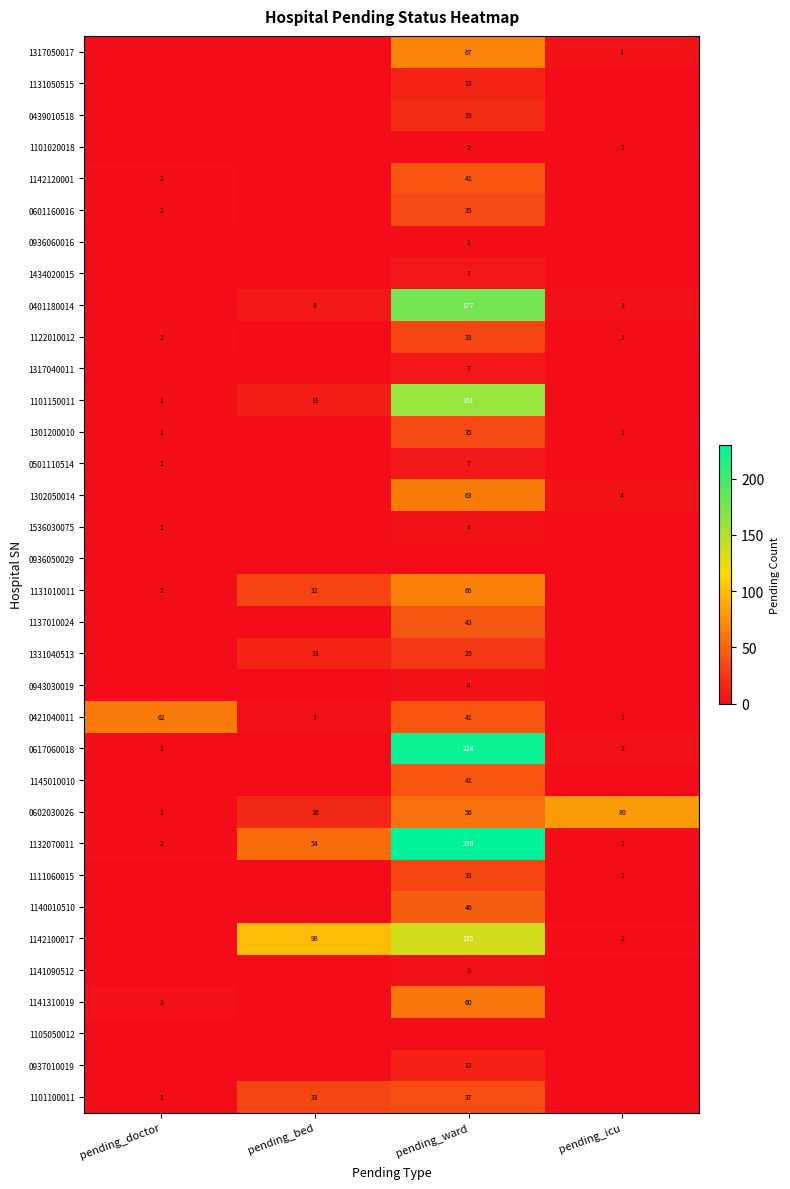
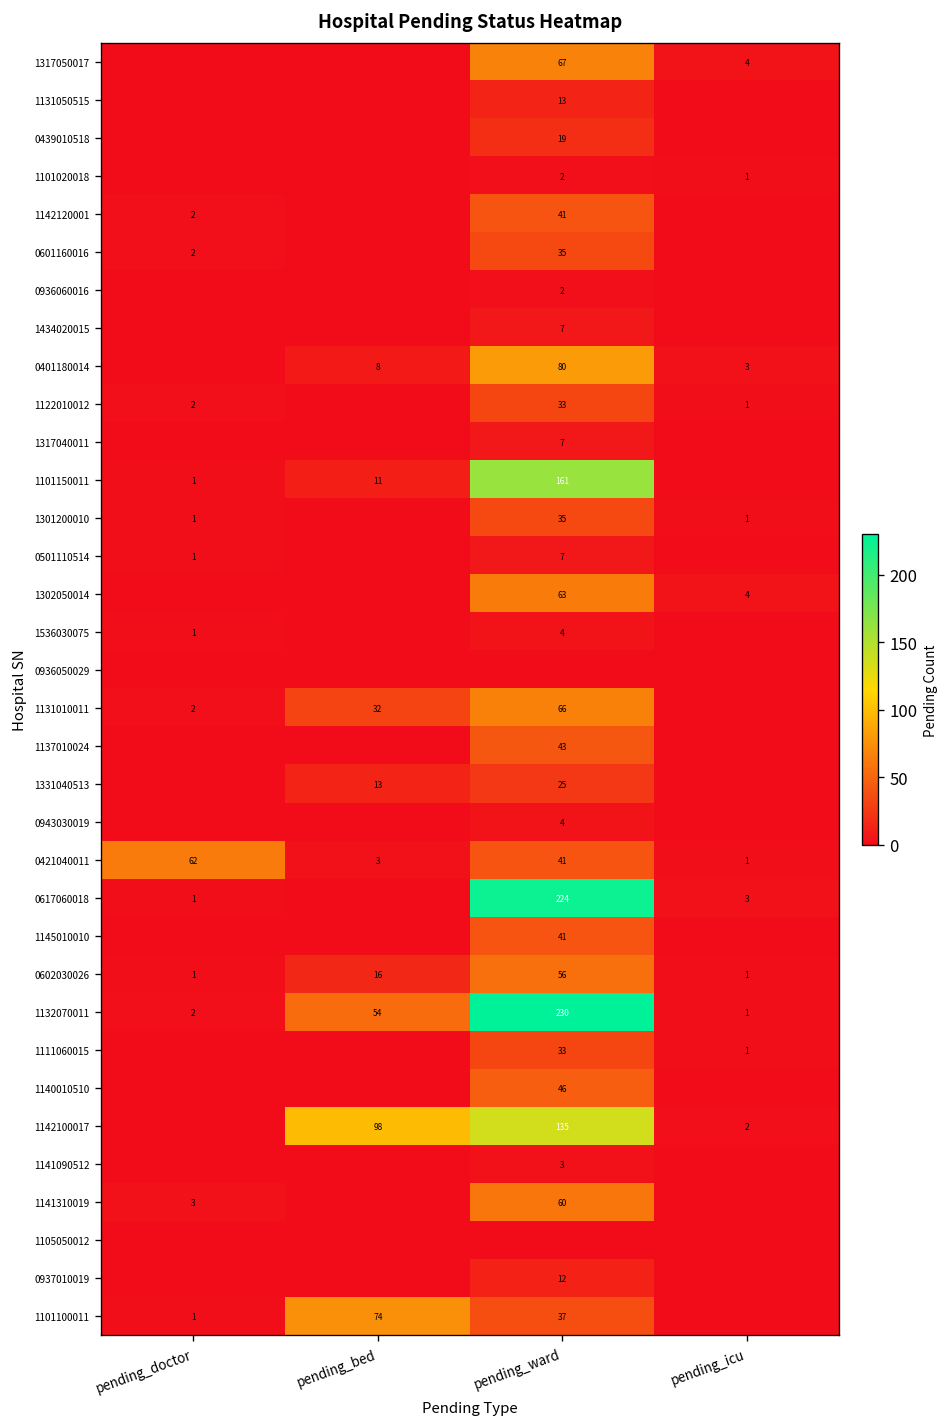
  {
    "1317050017": {
      "pending_ward": 67,
      "pending_icu": 4
    },
    "1131050515": {
      "pending_ward": 13
    },
    "0439010518": {
      "pending_ward": 19
    },
    "1101020018": {
      "pending_ward": 2,
      "pending_icu": 1
    },
    "1142120001": {
      "pending_doctor": 2,
      "pending_ward": 41
    },
    "0601160016": {
      "pending_doctor": 2,
      "pending_ward": 35
    },
    "0936060016": {
      "pending_ward": 2
    },
    "1434020015": {
      "pending_ward": 7
    },
    "0401180014": {
      "pending_bed": 8,
-     "pending_ward": 177,
+     "pending_ward": 80,
      "pending_icu": 3
    },
    "1122010012": {
      "pending_doctor": 2,
      "pending_ward": 33,
      "pending_icu": 1
    },
    "1317040011": {
      "pending_ward": 7
    },
    "1101150011": {
      "pending_doctor": 1,
      "pending_bed": 11,
      "pending_ward": 161
    },
    "1301200010": {
      "pending_doctor": 1,
      "pending_ward": 35,
      "pending_icu": 1
    },
    "0501110514": {
      "pending_doctor": 1,
      "pending_ward": 7
    },
    "1302050014": {
      "pending_ward": 63,
      "pending_icu": 4
    },
    "1536030075": {
      "pending_doctor": 1,
      "pending_ward": 4
    },
    "1131010011": {
      "pending_doctor": 2,
      "pending_bed": 32,
      "pending_ward": 66
    },
    "1137010024": {
      "pending_ward": 43
    },
    "1331040513": {
      "pending_bed": 13,
      "pending_ward": 25
    },
    "0943030019": {
      "pending_ward": 4
    },
    "0421040011": {
      "pending_doctor": 62,
      "pending_bed": 3,
      "pending_ward": 41,
      "pending_icu": 1
    },
    "0617060018": {
      "pending_doctor": 1,
      "pending_ward": 224,
      "pending_icu": 3
    },
    "1145010010": {
      "pending_ward": 41
    },
    "0602030026": {
      "pending_doctor": 1,
      "pending_bed": 16,
      "pending_ward": 56,
-     "pending_icu": 80
+     "pending_icu": 1
    },
    "1132070011": {
      "pending_doctor": 2,
      "pending_bed": 54,
      "pending_ward": 230,
      "pending_icu": 1
    },
    "1111060015": {
      "pending_ward": 33,
      "pending_icu": 1
    },
    "1140010510": {
      "pending_ward": 46
    },
    "1142100017": {
      "pending_bed": 98,
      "pending_ward": 135,
      "pending_icu": 2
    },
    "1141090512": {
      "pending_ward": 3
    },
    "1141310019": {
      "pending_doctor": 3,
      "pending_ward": 60
    },
    "0937010019": {
      "pending_ward": 12
    },
    "1101100011": {
      "pending_doctor": 1,
-     "pending_bed": 33,
+     "pending_bed": 74,
      "pending_ward": 37
    }
  }
